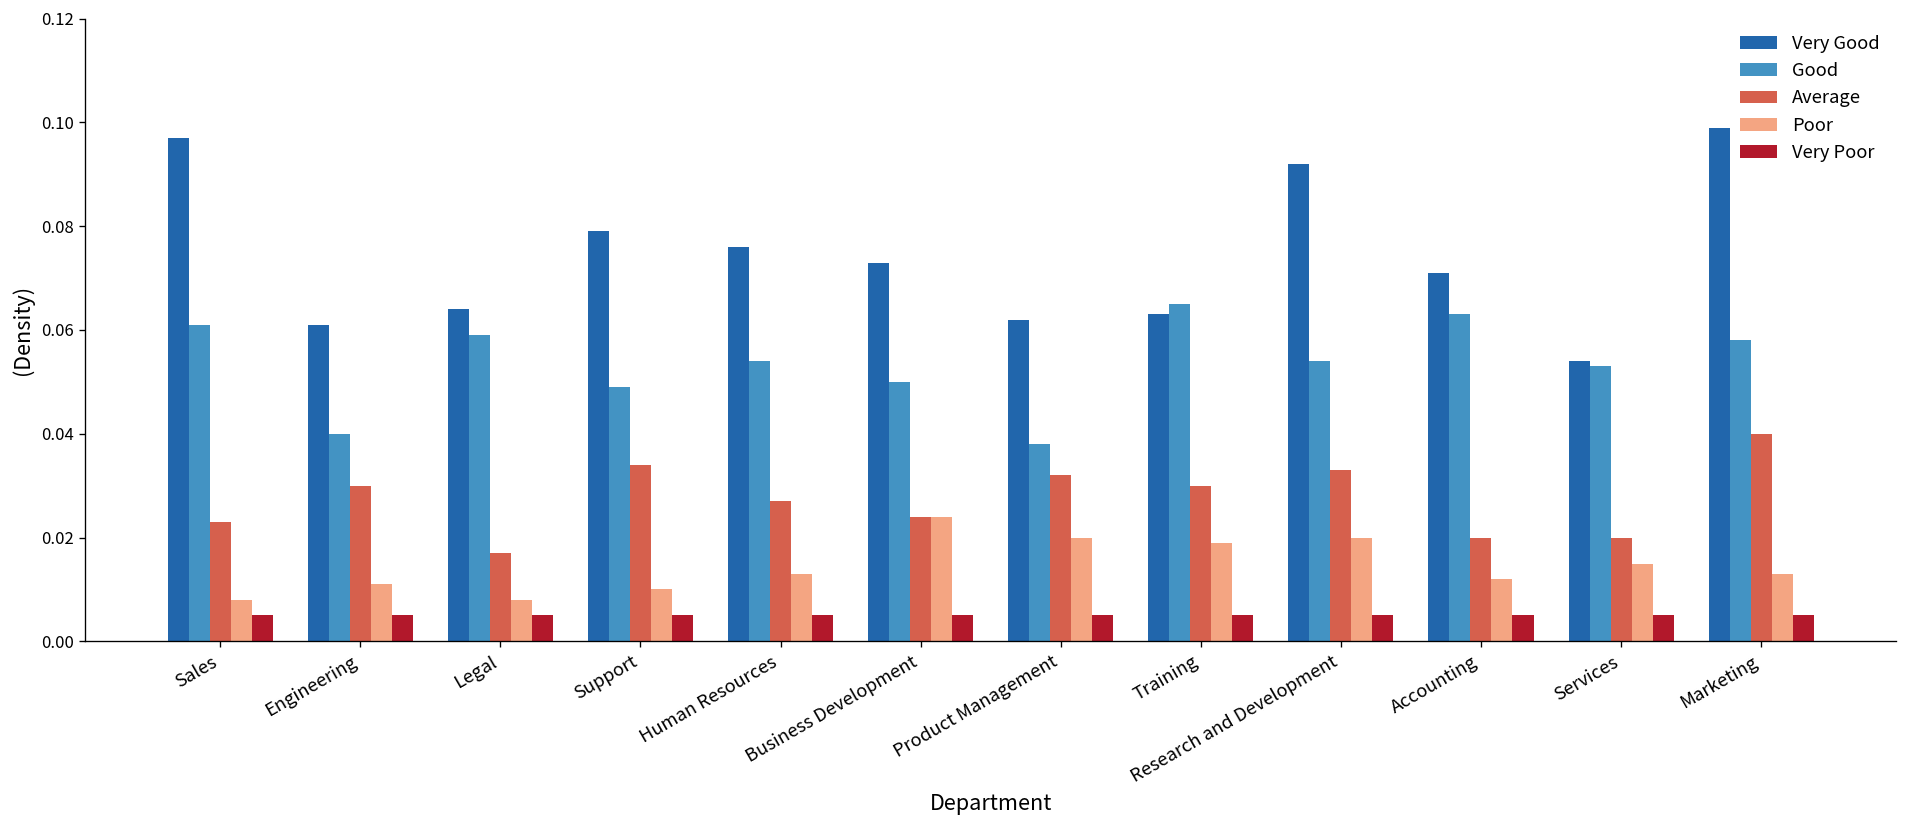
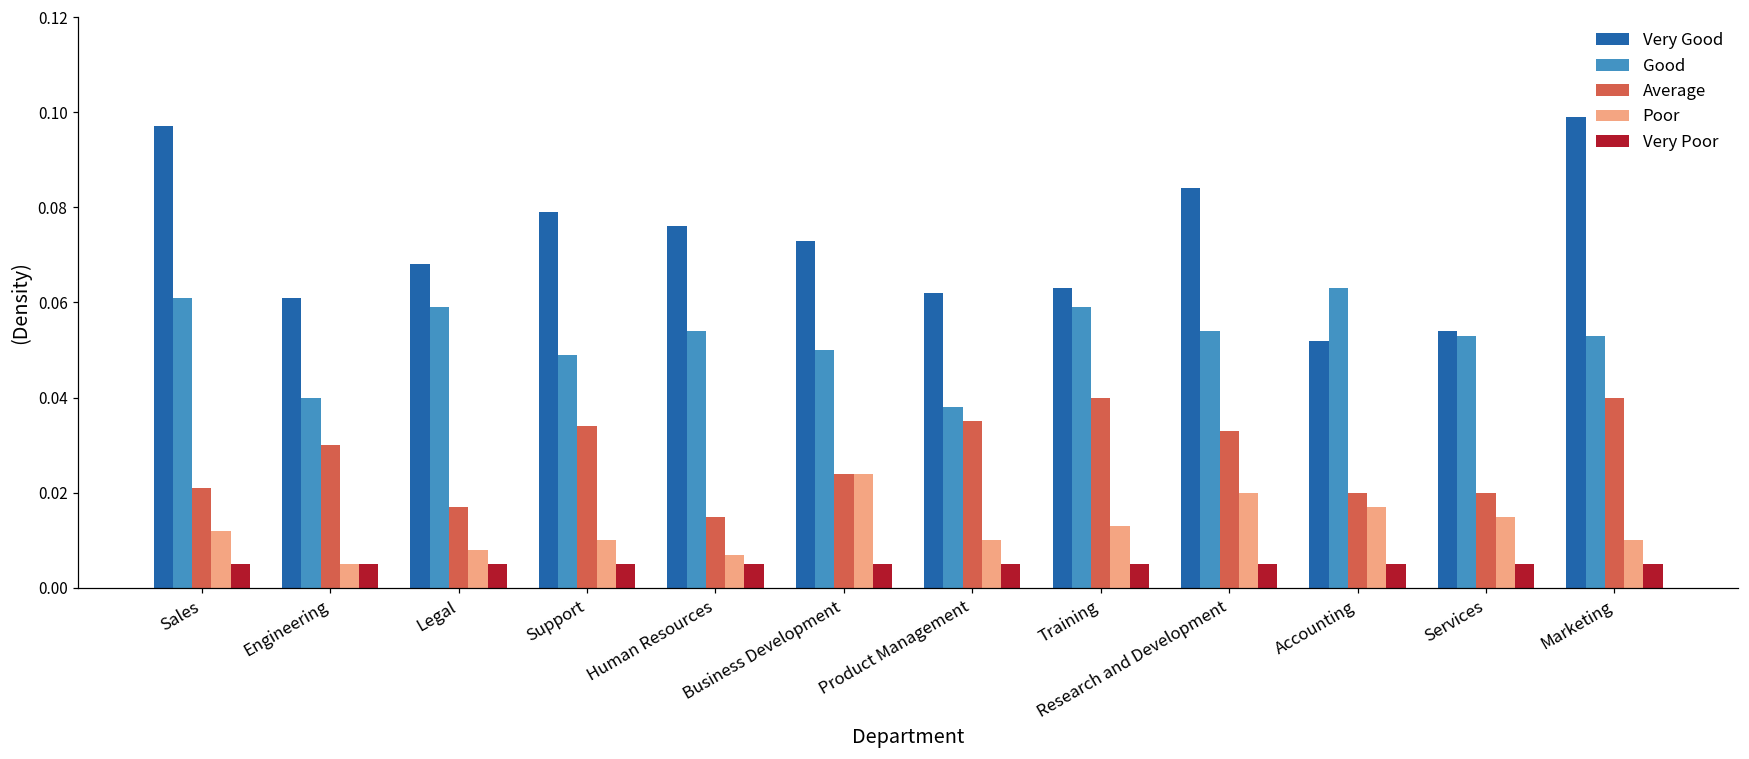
  {
    "Very Good": {
      "Sales": 0.097,
      "Engineering": 0.061,
-     "Legal": 0.064,
+     "Legal": 0.068,
      "Support": 0.079,
      "Human Resources": 0.076,
      "Business Development": 0.073,
      "Product Management": 0.062,
      "Training": 0.063,
-     "Research and Development": 0.092,
-     "Accounting": 0.071,
+     "Research and Development": 0.084,
+     "Accounting": 0.052,
      "Services": 0.054,
      "Marketing": 0.099
    },
    "Good": {
      "Sales": 0.061,
      "Engineering": 0.040,
      "Legal": 0.059,
      "Support": 0.049,
      "Human Resources": 0.054,
      "Business Development": 0.050,
      "Product Management": 0.038,
-     "Training": 0.065,
+     "Training": 0.059,
      "Research and Development": 0.054,
      "Accounting": 0.063,
      "Services": 0.053,
-     "Marketing": 0.058
+     "Marketing": 0.053
    },
    "Average": {
-     "Sales": 0.023,
+     "Sales": 0.021,
      "Engineering": 0.030,
      "Legal": 0.017,
      "Support": 0.034,
-     "Human Resources": 0.027,
+     "Human Resources": 0.015,
      "Business Development": 0.024,
-     "Product Management": 0.032,
-     "Training": 0.03,
+     "Product Management": 0.035,
+     "Training": 0.04,
      "Research and Development": 0.033,
      "Accounting": 0.020,
      "Services": 0.020,
      "Marketing": 0.040
    },
    "Poor": {
-     "Sales": 0.008,
-     "Engineering": 0.011,
+     "Sales": 0.012,
+     "Engineering": 0.005,
      "Legal": 0.008,
      "Support": 0.010,
-     "Human Resources": 0.013,
+     "Human Resources": 0.007,
      "Business Development": 0.024,
-     "Product Management": 0.02,
-     "Training": 0.019,
+     "Product Management": 0.01,
+     "Training": 0.013,
      "Research and Development": 0.020,
-     "Accounting": 0.012,
+     "Accounting": 0.017,
      "Services": 0.015,
-     "Marketing": 0.013
+     "Marketing": 0.010
    },
    "Very Poor": {
      "Sales": 0.005,
      "Engineering": 0.005,
      "Legal": 0.005,
      "Support": 0.005,
      "Human Resources": 0.005,
      "Business Development": 0.005,
      "Product Management": 0.005,
      "Training": 0.005,
      "Research and Development": 0.005,
      "Accounting": 0.005,
      "Services": 0.005,
      "Marketing": 0.005
    }
  }
